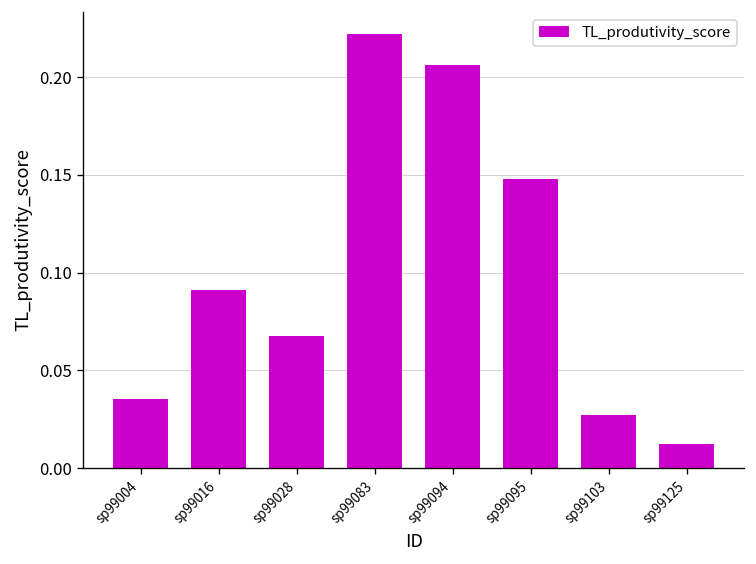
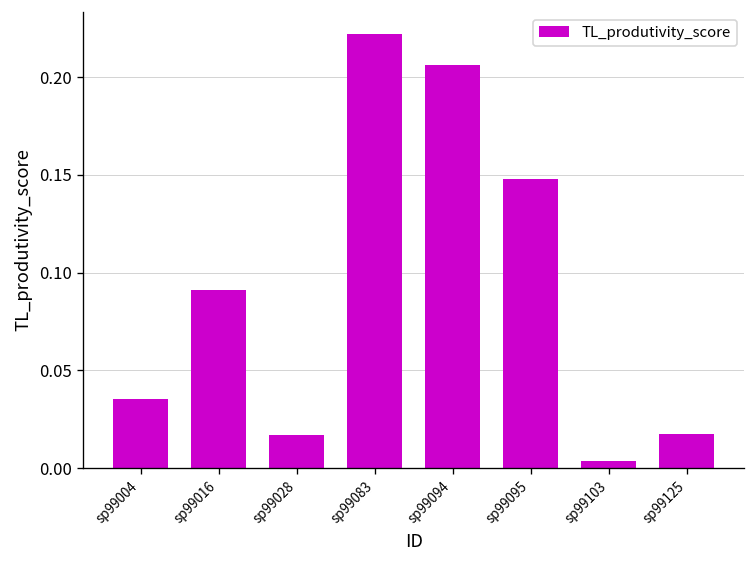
  {
    "sp99004": 0.035,
    "sp99016": 0.091,
-   "sp99028": 0.068,
+   "sp99028": 0.017,
    "sp99083": 0.222,
    "sp99094": 0.206,
    "sp99095": 0.148,
-   "sp99103": 0.027,
-   "sp99125": 0.012
+   "sp99103": 0.003,
+   "sp99125": 0.017
  }
